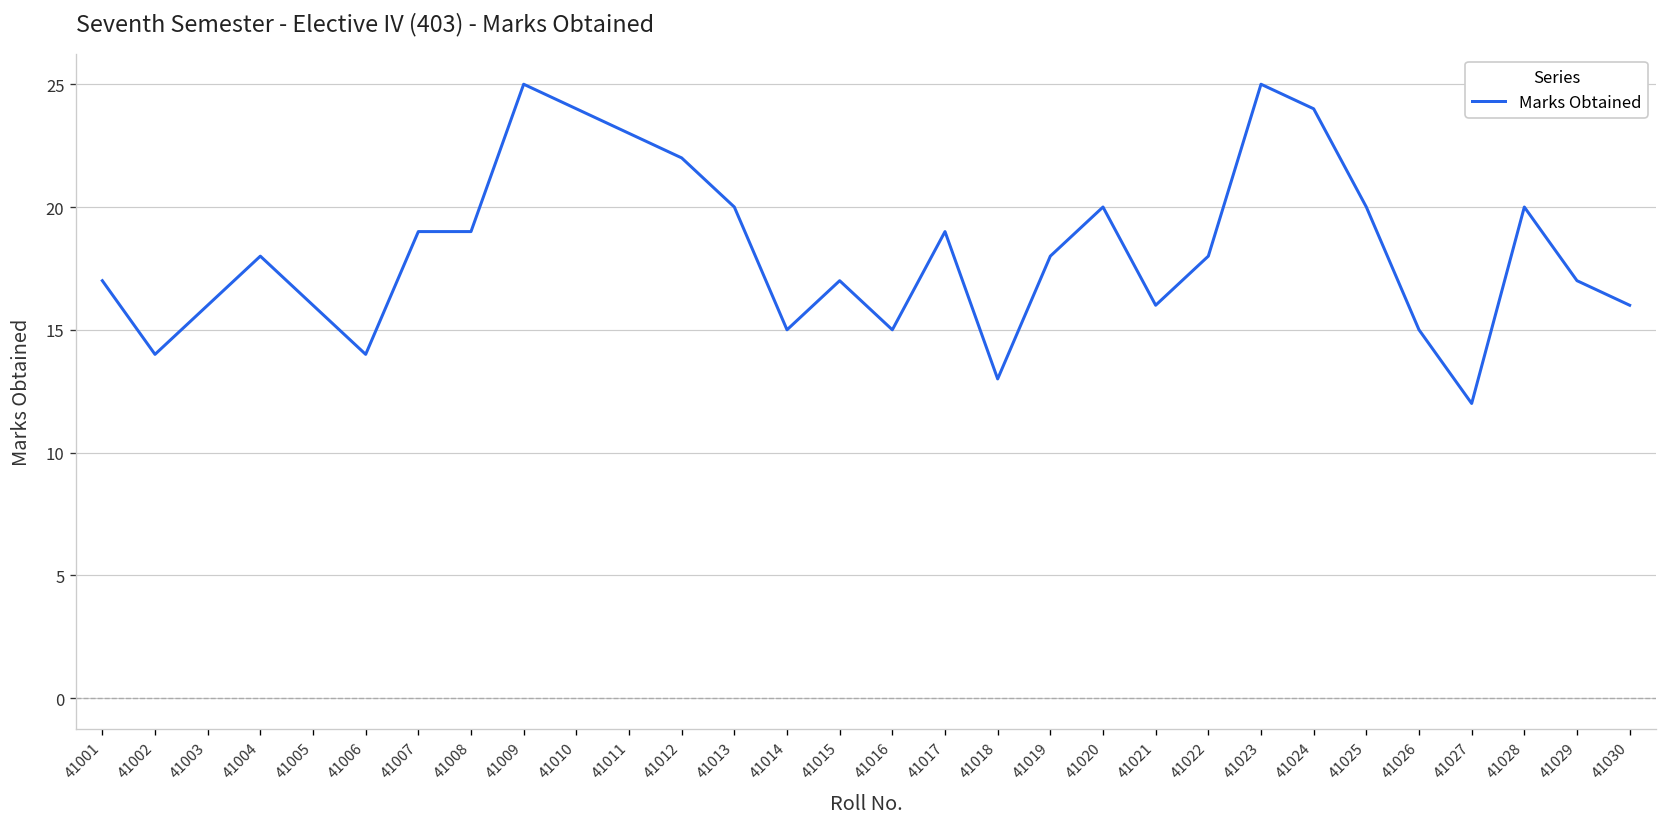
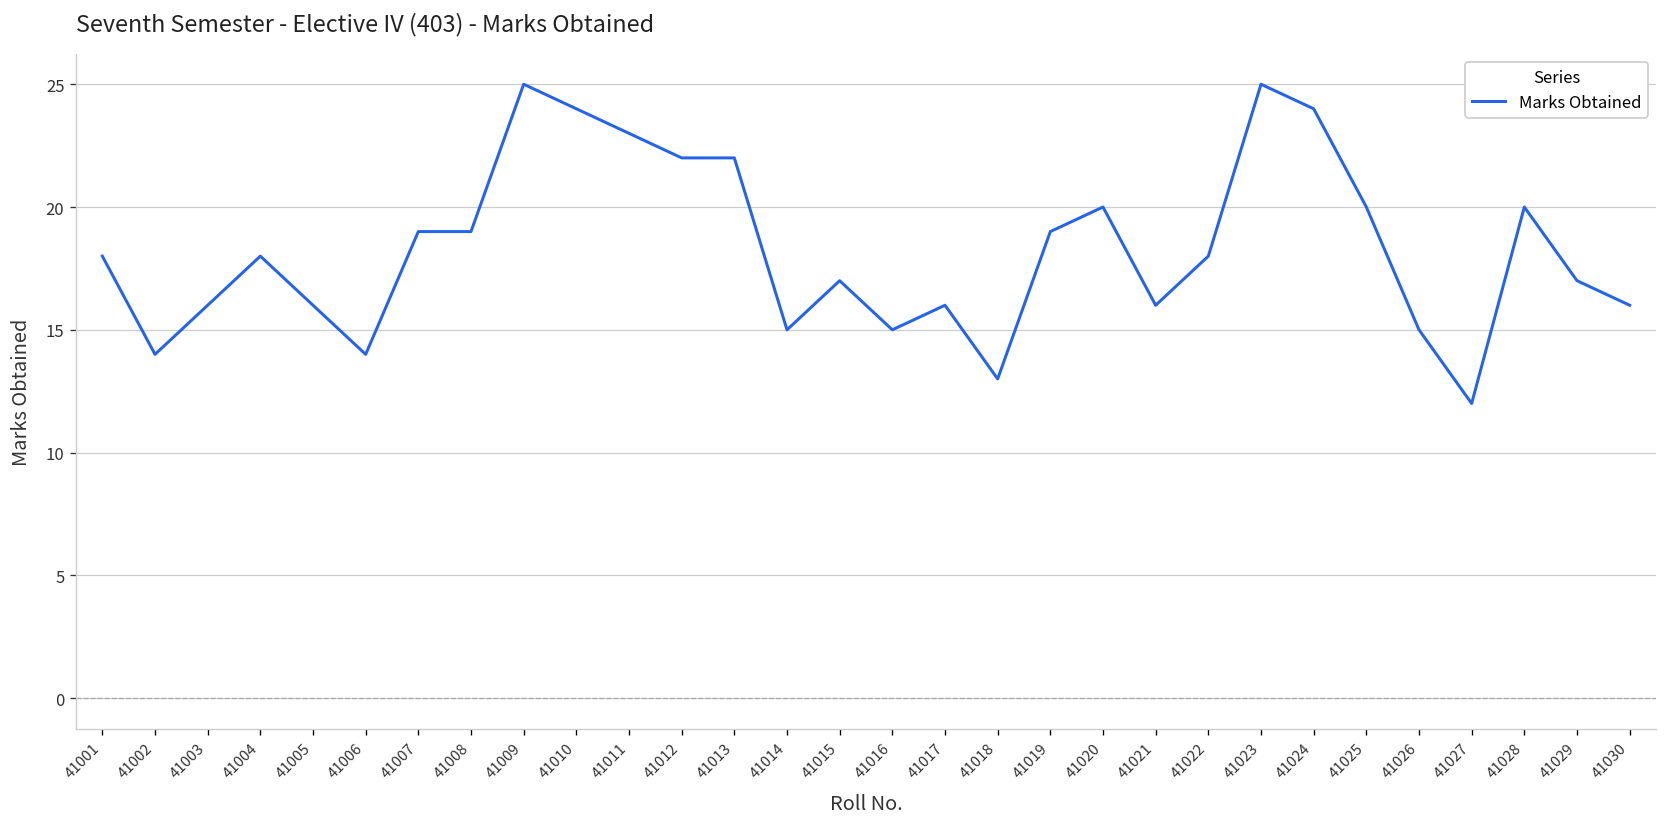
  {
-   "41001": 17,
+   "41001": 18,
    "41002": 14,
    "41003": 16,
    "41004": 18,
    "41005": 16,
    "41006": 14,
    "41007": 19,
    "41008": 19,
    "41009": 25,
    "41010": 24,
    "41011": 23,
    "41012": 22,
-   "41013": 20,
+   "41013": 22,
    "41014": 15,
    "41015": 17,
    "41016": 15,
-   "41017": 19,
+   "41017": 16,
    "41018": 13,
-   "41019": 18,
+   "41019": 19,
    "41020": 20,
    "41021": 16,
    "41022": 18,
    "41023": 25,
    "41024": 24,
    "41025": 20,
    "41026": 15,
    "41027": 12,
    "41028": 20,
    "41029": 17,
    "41030": 16
  }
